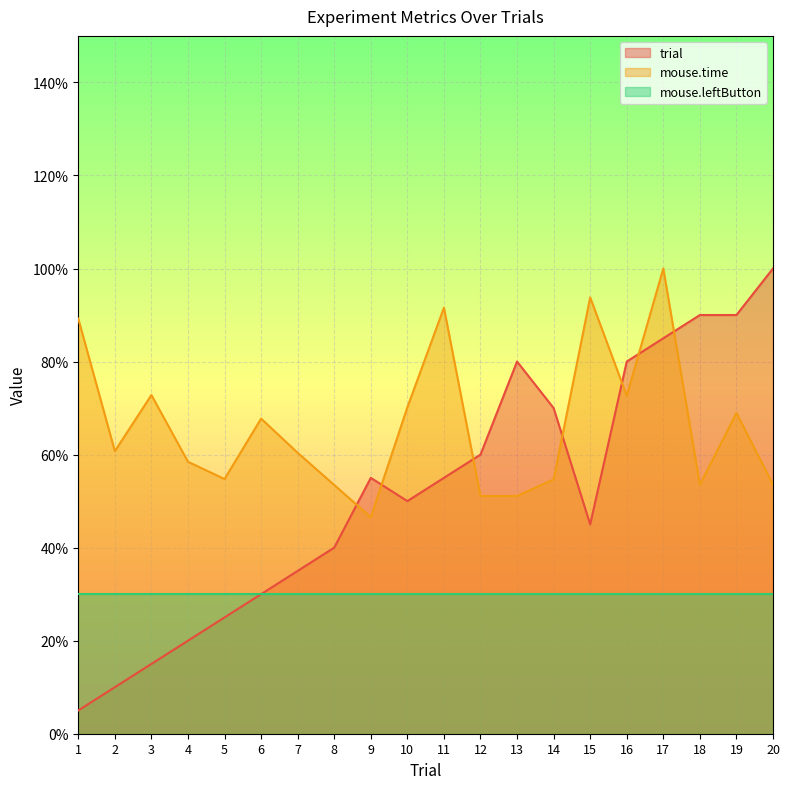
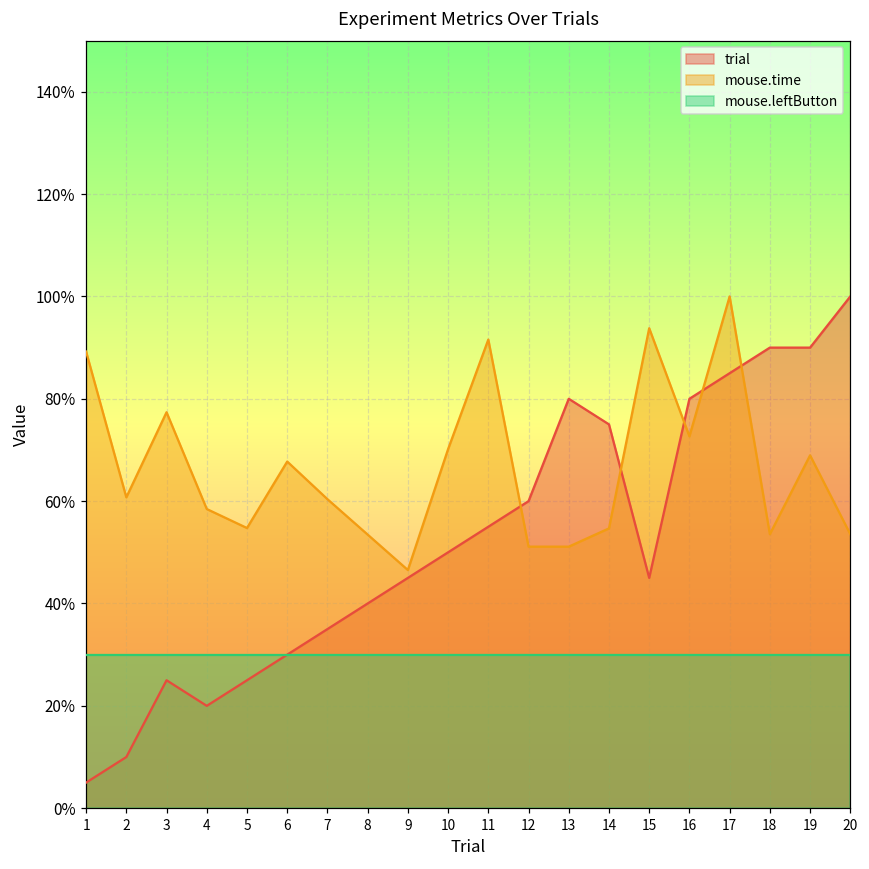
  {
    "trial": {
      "1": "5%",
      "2": "10%",
-     "3": "15%",
+     "3": "25%",
      "4": "20%",
      "5": "25%",
      "7": "35%",
      "8": "40%",
-     "9": "55%",
+     "9": "45%",
      "10": "50%",
      "11": "55%",
      "12": "60%",
      "13": "80%",
-     "14": "70%",
+     "14": "75%",
      "15": "45%",
      "16": "80%",
      "17": "85%",
      "18": "90%",
      "19": "90%",
      "20": "100%"
    },
    "mouse.time": {
      "1": "89%",
      "2": "61%",
-     "3": "73%",
+     "3": "77%",
      "4": "58%",
      "5": "55%",
      "6": "68%",
      "7": "60%",
      "8": "53%",
      "9": "47%",
      "10": "70%",
      "11": "92%",
      "12": "51%",
      "13": "51%",
      "14": "55%",
      "15": "94%",
      "16": "73%",
      "17": "100%",
      "18": "54%",
      "19": "69%",
      "20": "54%"
    },
    "mouse.leftButton": {
      "1": "30%",
      "2": "30%",
      "3": "30%",
      "4": "30%",
      "5": "30%",
      "7": "30%",
      "8": "30%",
      "9": "30%",
      "10": "30%",
      "11": "30%",
      "12": "30%",
      "13": "30%",
      "14": "30%",
      "15": "30%",
      "16": "30%",
      "17": "30%",
      "18": "30%",
      "19": "30%",
      "20": "30%"
    }
  }
